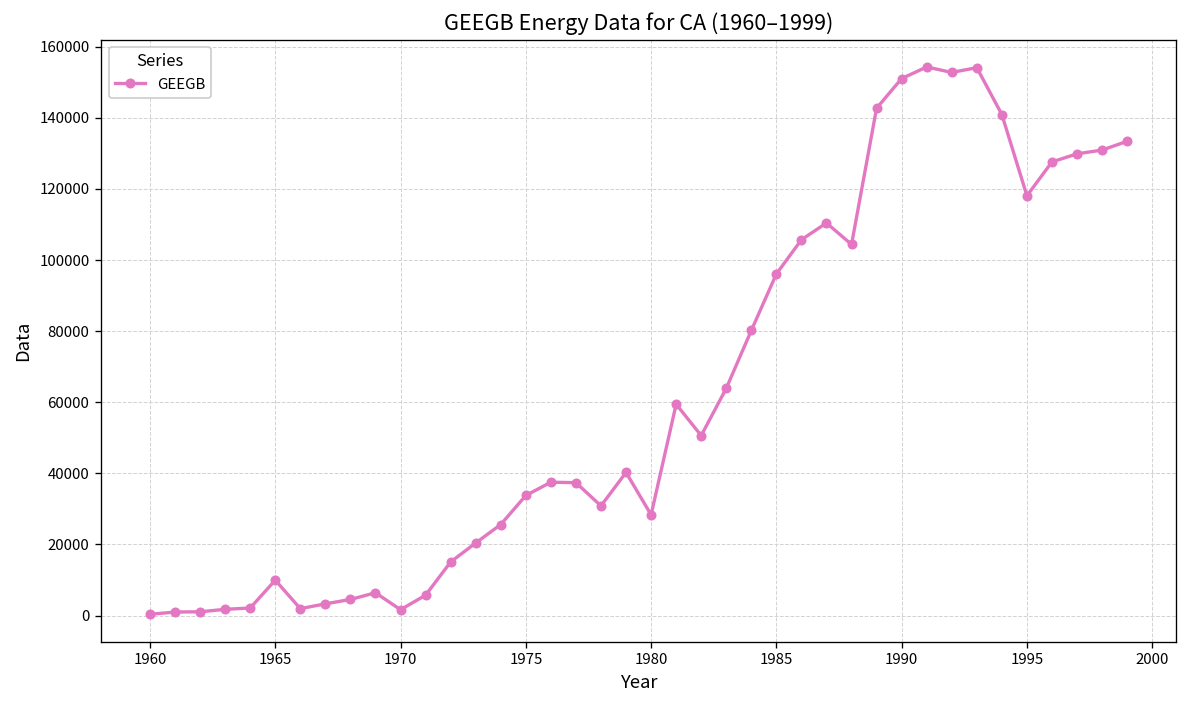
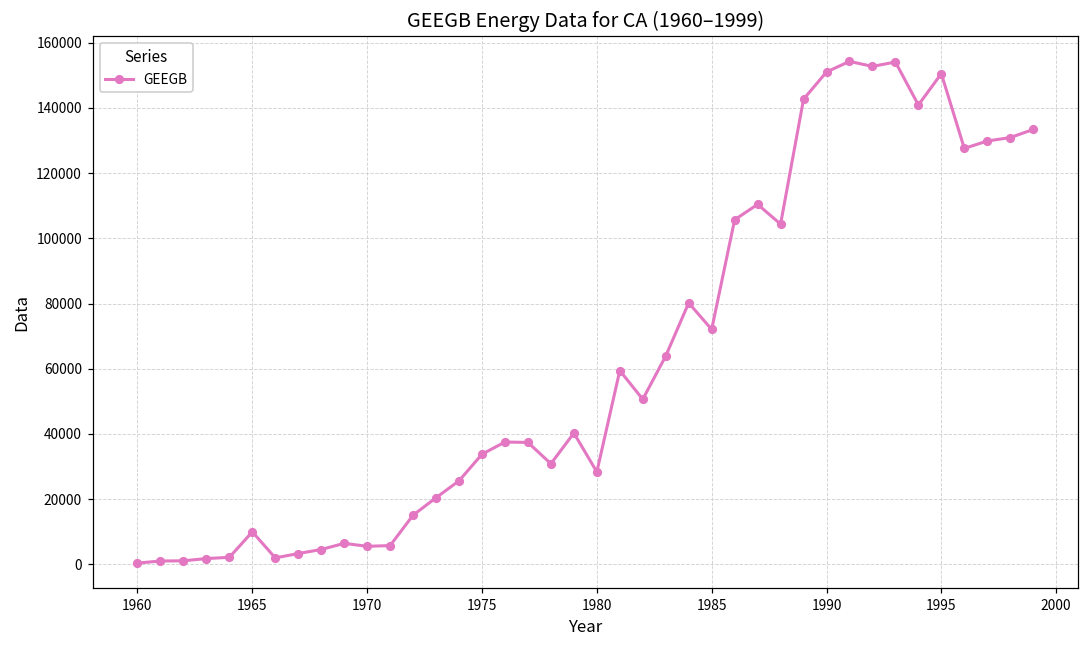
  {
    "1960": 0,
    "1965": 10000,
-   "1970": 2000,
+   "1970": 6000,
    "1975": 34000,
    "1980": 28000,
-   "1985": 96000,
+   "1985": 72000,
    "1990": 151000,
-   "1995": 118000
+   "1995": 151000
  }
